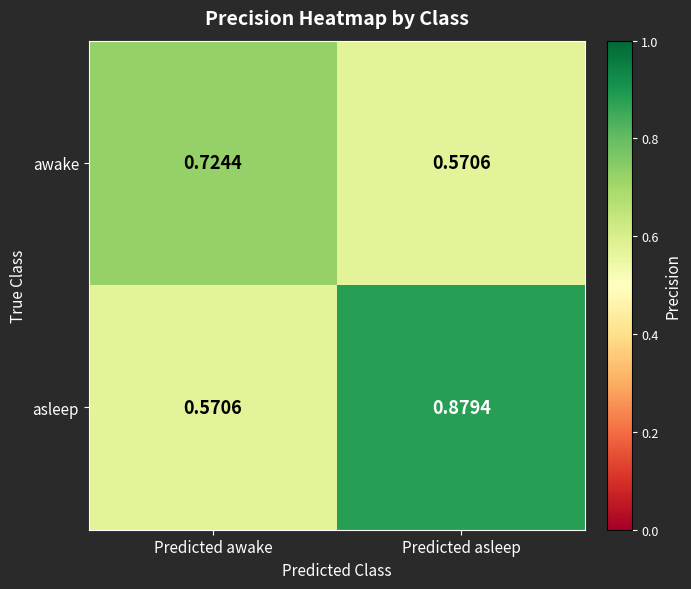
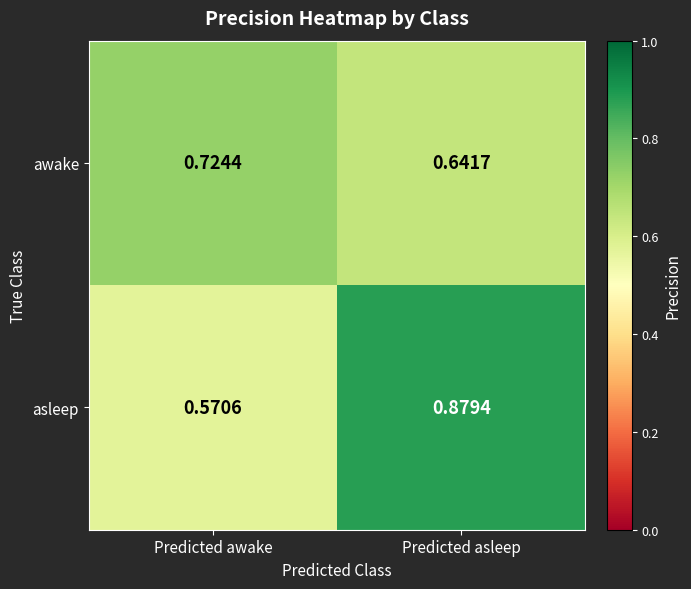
  {
    "awake": {
      "Predicted awake": 0.7244,
-     "Predicted asleep": 0.5706
+     "Predicted asleep": 0.6417
    },
    "asleep": {
      "Predicted awake": 0.5706,
      "Predicted asleep": 0.8794
    }
  }
